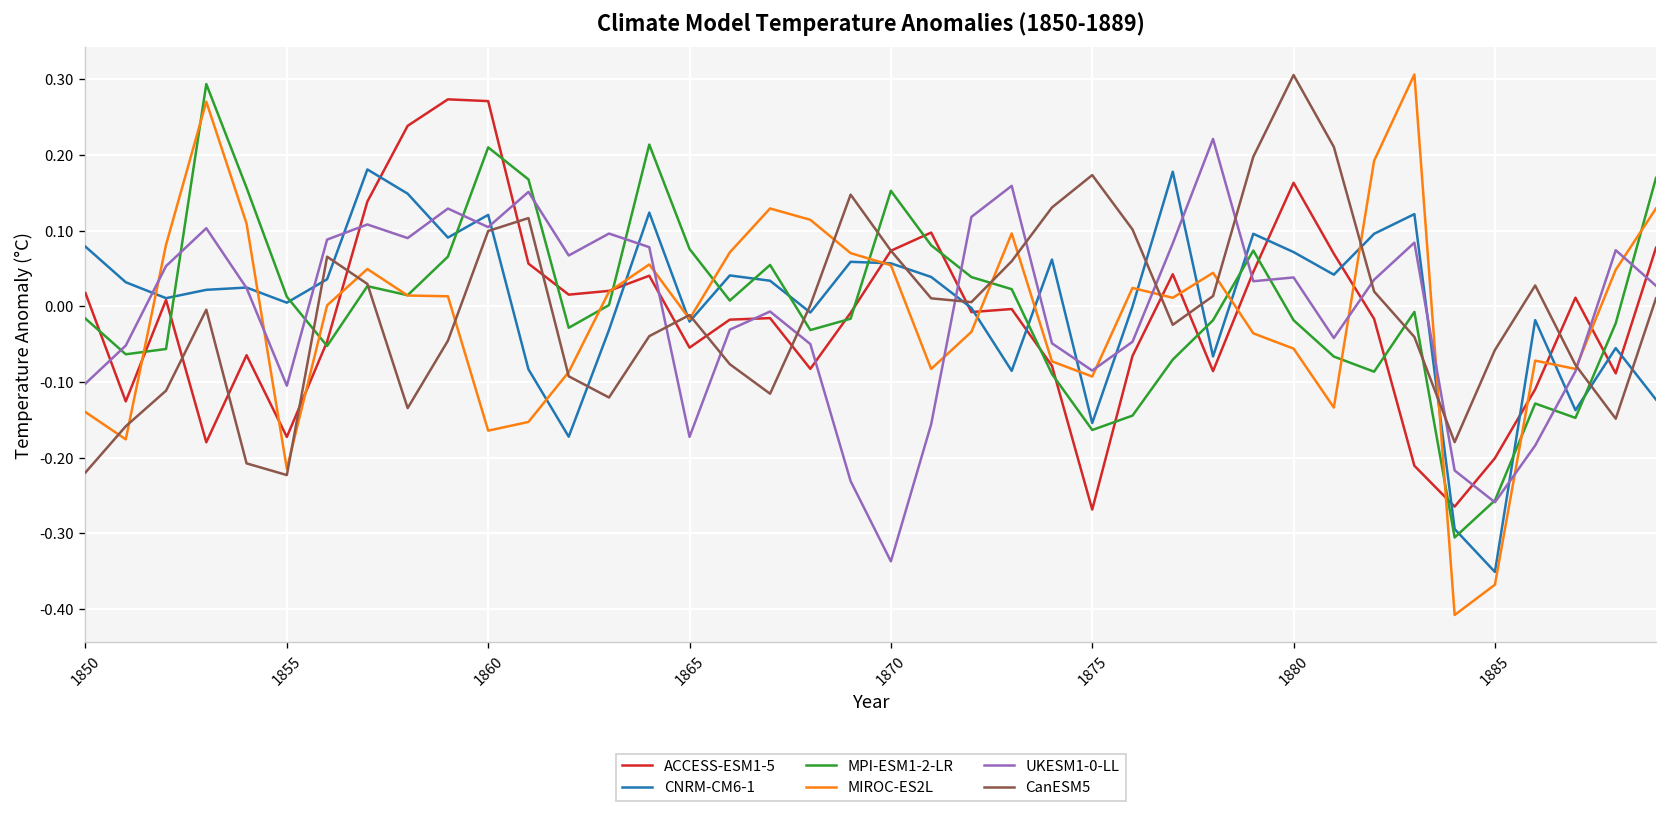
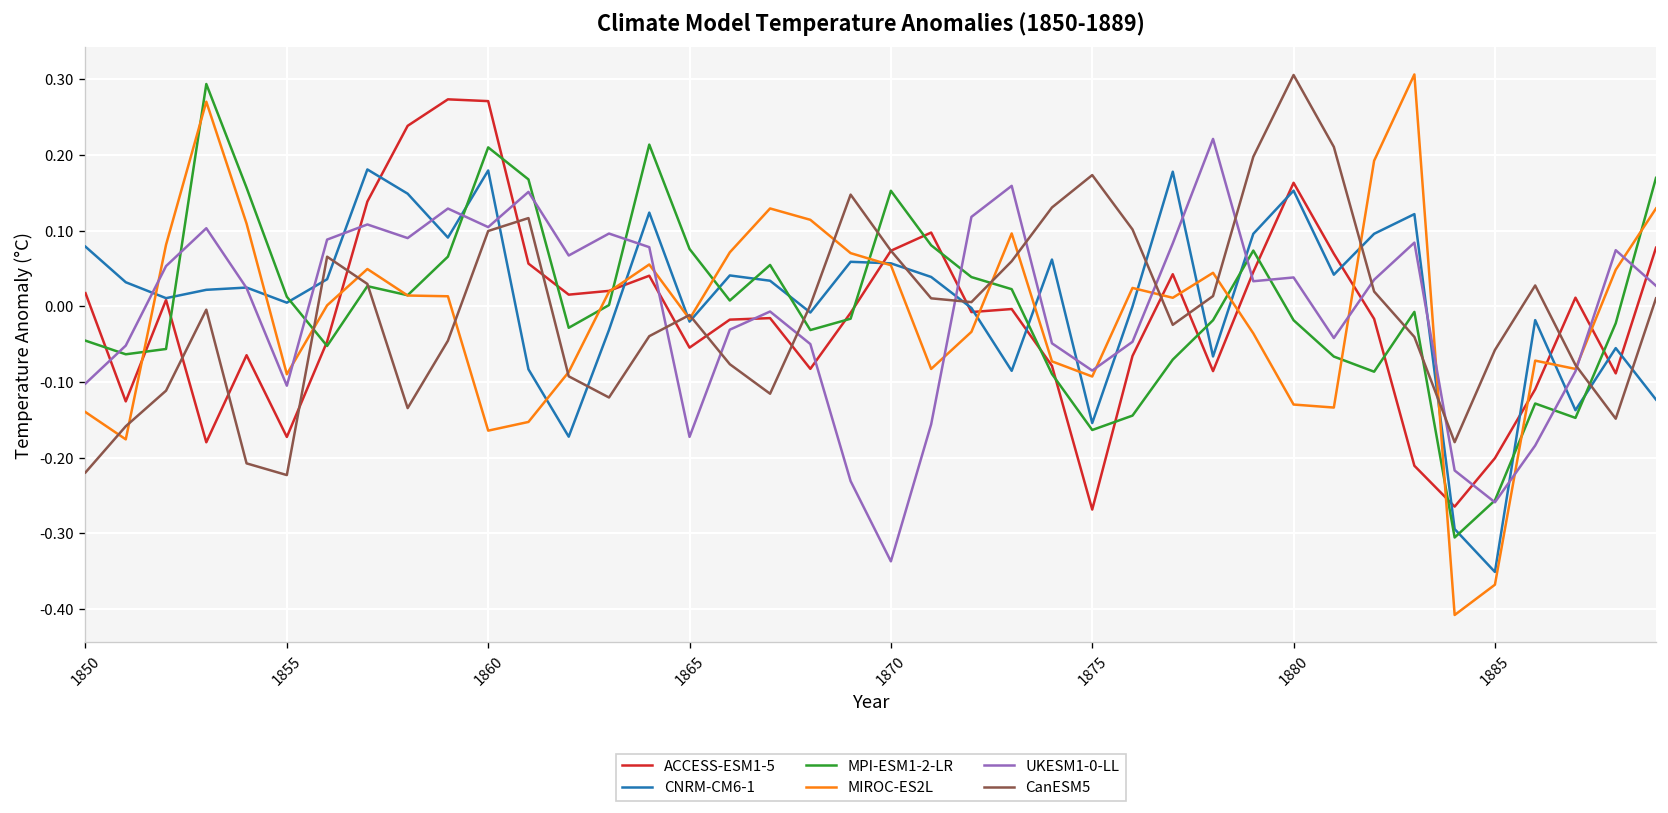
  {
    "ACCESS-ESM1-5": {
      "1850": 0.02,
      "1855": -0.17,
      "1860": 0.27,
      "1865": -0.05,
      "1875": -0.27,
      "1880": 0.16,
      "1885": -0.20
    },
    "CNRM-CM6-1": {
      "1850": 0.08,
      "1855": 0.00,
-     "1860": 0.12,
+     "1860": 0.18,
      "1875": -0.15,
-     "1880": 0.07,
+     "1880": 0.15,
      "1885": -0.35
    },
    "MPI-ESM1-2-LR": {
-     "1850": -0.02,
+     "1850": -0.05,
      "1855": 0.01,
      "1860": 0.21,
      "1865": 0.08,
      "1870": 0.15,
      "1875": -0.16,
      "1880": -0.02
    },
    "MIROC-ES2L": {
      "1850": -0.14,
-     "1855": -0.21,
+     "1855": -0.09,
      "1860": -0.16,
      "1875": -0.09,
-     "1880": -0.06,
+     "1880": -0.13,
      "1885": -0.37
    },
    "UKESM1-0-LL": {
      "1850": -0.10,
      "1855": -0.10,
      "1860": 0.10,
      "1865": -0.17,
      "1870": -0.34,
      "1875": -0.08,
      "1880": 0.04
    },
    "CanESM5": {
      "1850": -0.22,
      "1855": -0.22,
      "1860": 0.10,
      "1865": -0.01,
      "1875": 0.17,
      "1880": 0.31,
      "1885": -0.06
    }
  }
